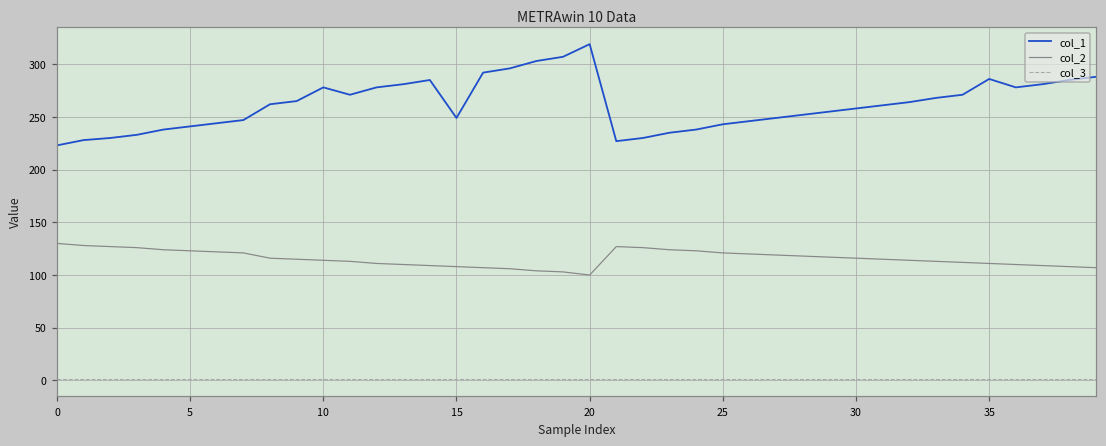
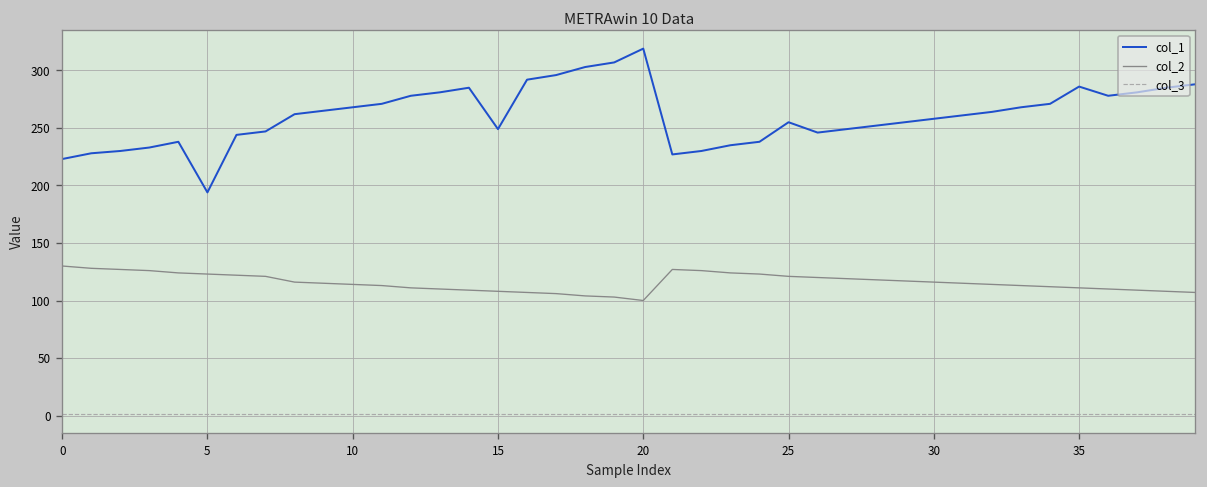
  {
    "col_1": {
      "0": 220,
-     "5": 240,
-     "10": 280,
+     "5": 190,
+     "10": 270,
      "15": 250,
      "20": 320,
-     "25": 240,
+     "25": 260,
      "30": 260,
      "35": 290
    }
  }
